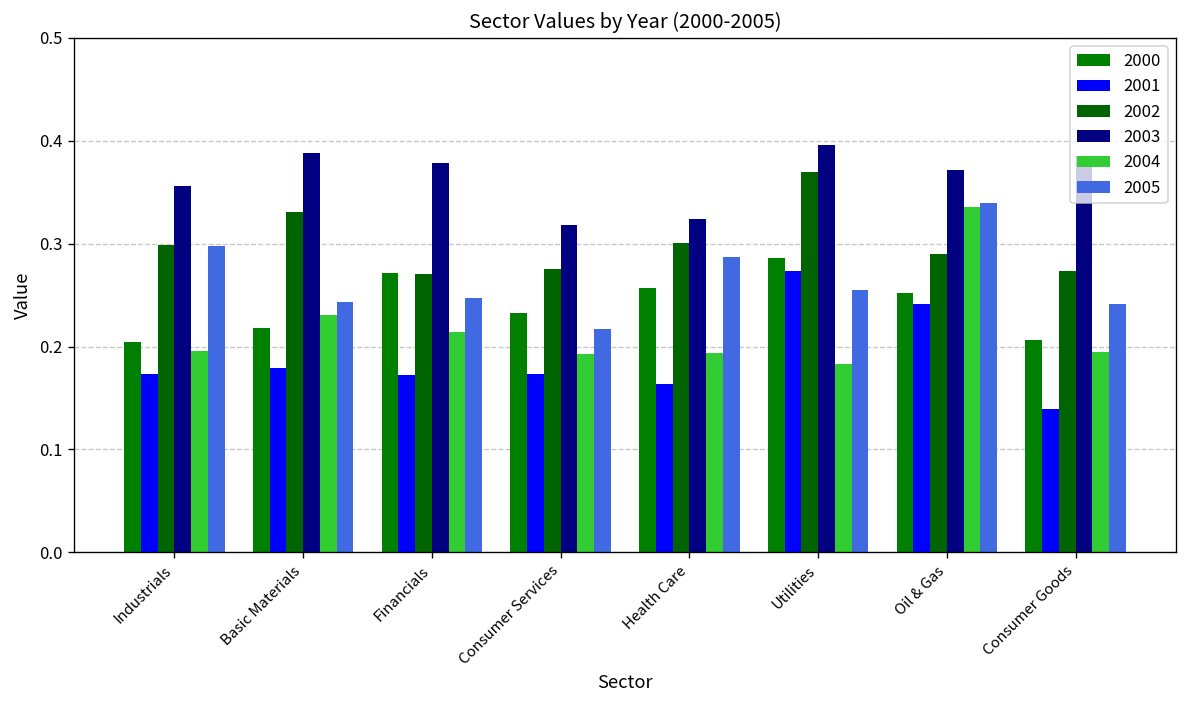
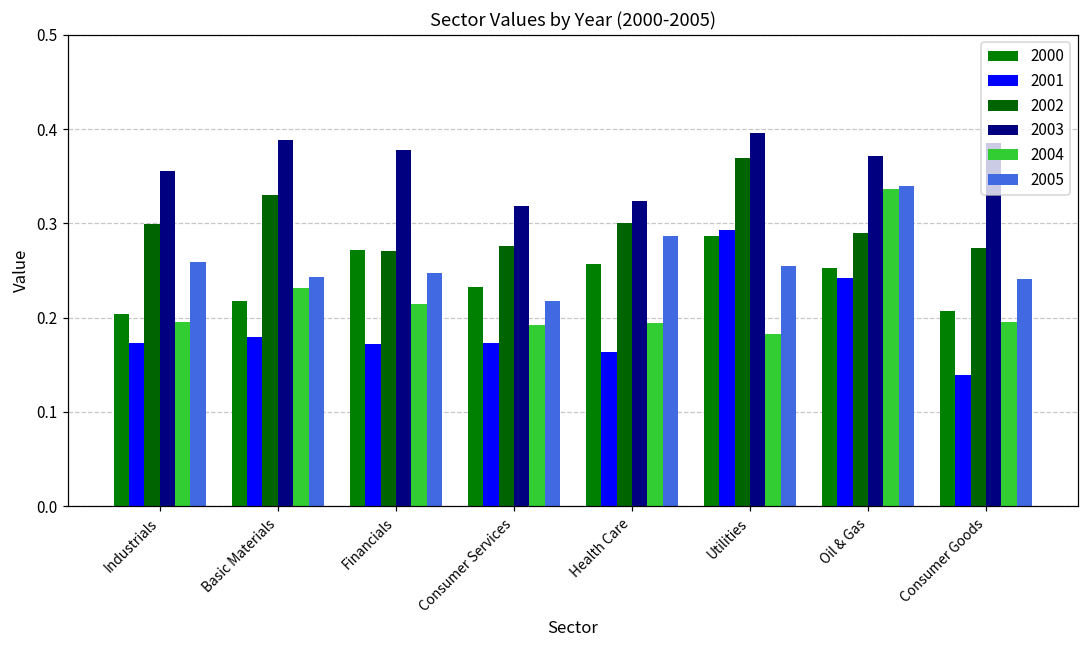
  {
    "2001": {
      "Industrials": 0.17,
      "Basic Materials": 0.18,
      "Financials": 0.17,
      "Consumer Services": 0.17,
      "Health Care": 0.16,
-     "Utilities": 0.27,
+     "Utilities": 0.29,
      "Oil & Gas": 0.24,
      "Consumer Goods": 0.14
    },
    "2003": {
      "Industrials": 0.36,
      "Basic Materials": 0.39,
      "Financials": 0.38,
      "Consumer Services": 0.32,
      "Health Care": 0.32,
      "Utilities": 0.40,
      "Oil & Gas": 0.37
    },
    "2004": {
      "Industrials": 0.20,
      "Basic Materials": 0.23,
      "Financials": 0.21,
      "Consumer Services": 0.19,
      "Health Care": 0.19,
      "Utilities": 0.18,
      "Oil & Gas": 0.34,
      "Consumer Goods": 0.19
    },
    "2005": {
-     "Industrials": 0.30,
+     "Industrials": 0.26,
      "Basic Materials": 0.24,
      "Financials": 0.25,
      "Consumer Services": 0.22,
      "Health Care": 0.29,
      "Utilities": 0.25,
      "Oil & Gas": 0.34,
      "Consumer Goods": 0.24
    }
  }
